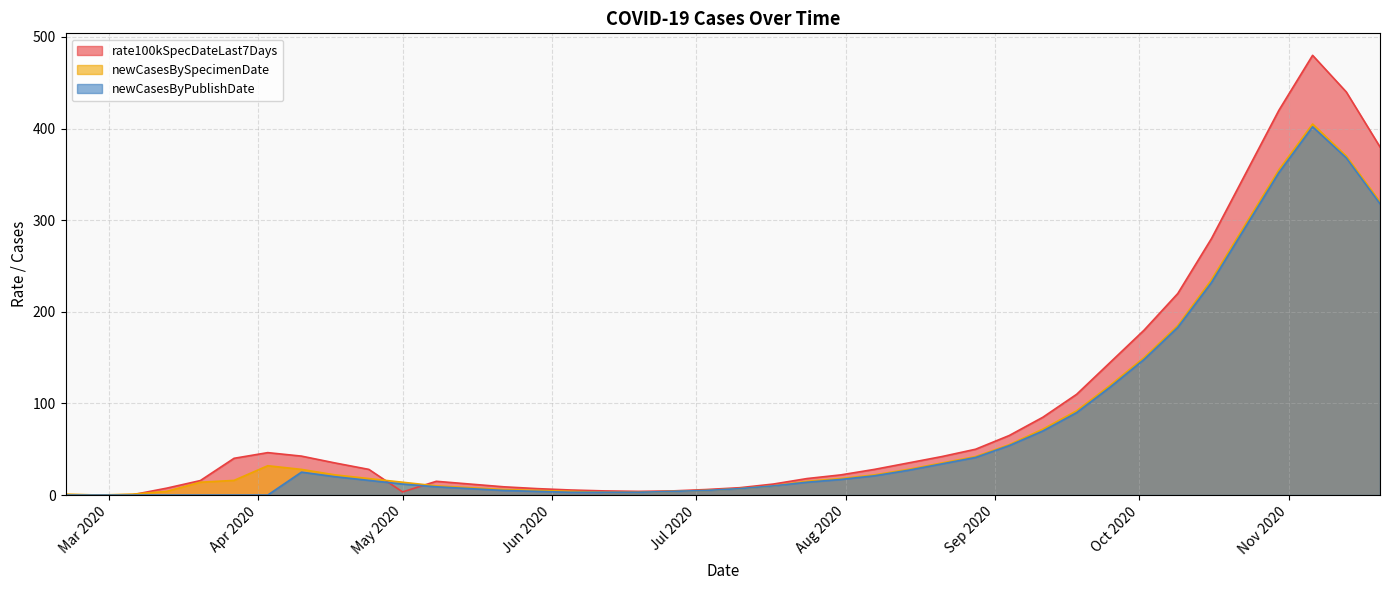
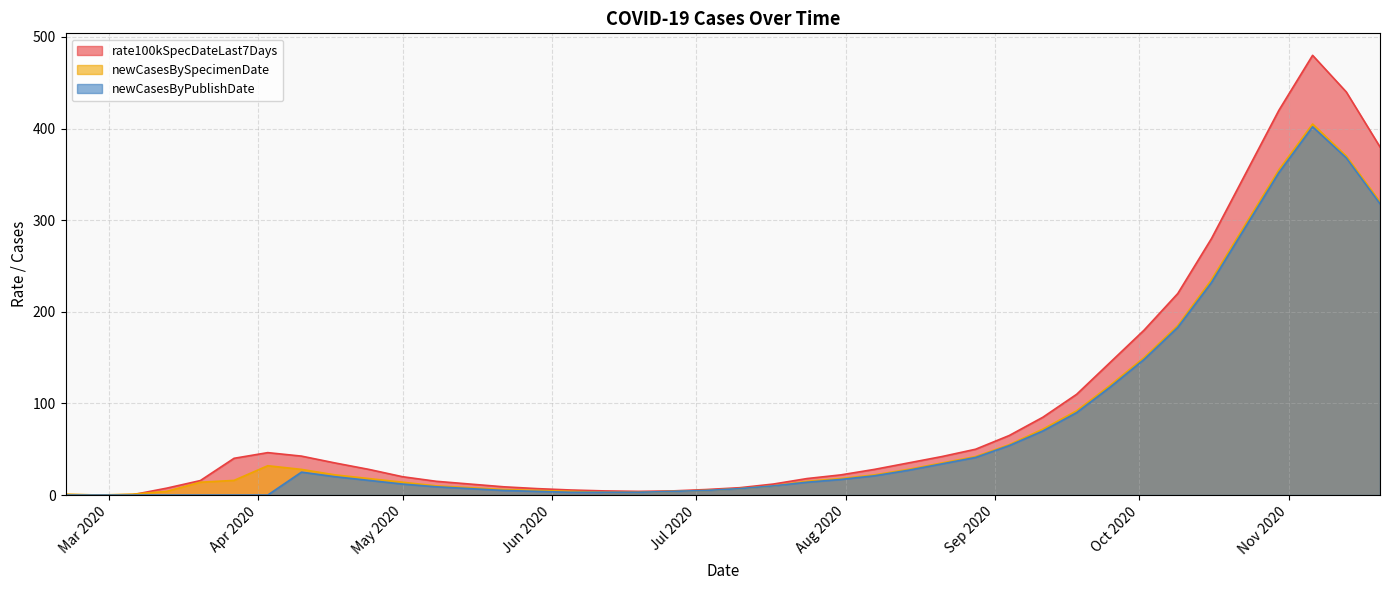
  {
    "rate100kSpecDateLast7Days": {
-     "May 2020": 0
+     "May 2020": 20
    }
  }
